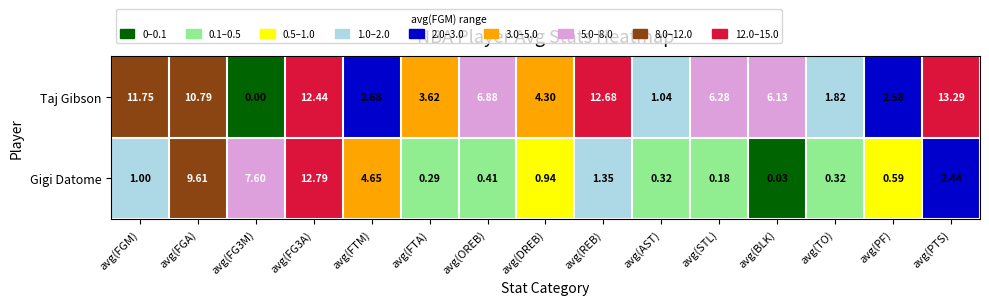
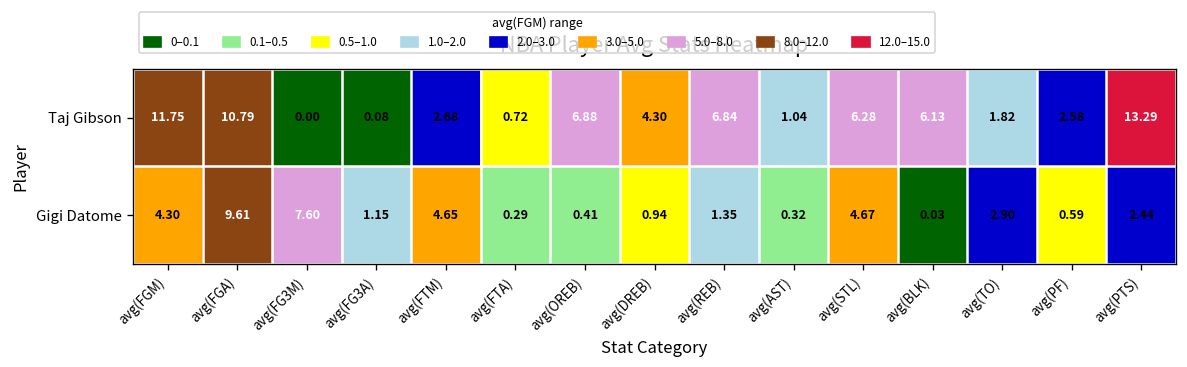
  {
    "Taj Gibson": {
      "avg(FGM)": 11.75,
      "avg(FGA)": 10.79,
      "avg(FG3M)": 0.00,
-     "avg(FG3A)": 12.44,
+     "avg(FG3A)": 0.08,
      "avg(FTM)": 2.68,
-     "avg(FTA)": 3.62,
+     "avg(FTA)": 0.72,
      "avg(OREB)": 6.88,
      "avg(DREB)": 4.30,
-     "avg(REB)": 12.68,
+     "avg(REB)": 6.84,
      "avg(AST)": 1.04,
      "avg(STL)": 6.28,
      "avg(BLK)": 6.13,
      "avg(TO)": 1.82,
      "avg(PF)": 2.58,
      "avg(PTS)": 13.29
    },
    "Gigi Datome": {
-     "avg(FGM)": 1.00,
+     "avg(FGM)": 4.30,
      "avg(FGA)": 9.61,
      "avg(FG3M)": 7.60,
-     "avg(FG3A)": 12.79,
+     "avg(FG3A)": 1.15,
      "avg(FTM)": 4.65,
      "avg(FTA)": 0.29,
      "avg(OREB)": 0.41,
      "avg(DREB)": 0.94,
      "avg(REB)": 1.35,
      "avg(AST)": 0.32,
-     "avg(STL)": 0.18,
+     "avg(STL)": 4.67,
      "avg(BLK)": 0.03,
-     "avg(TO)": 0.32,
+     "avg(TO)": 2.90,
      "avg(PF)": 0.59,
      "avg(PTS)": 2.44
    }
  }
